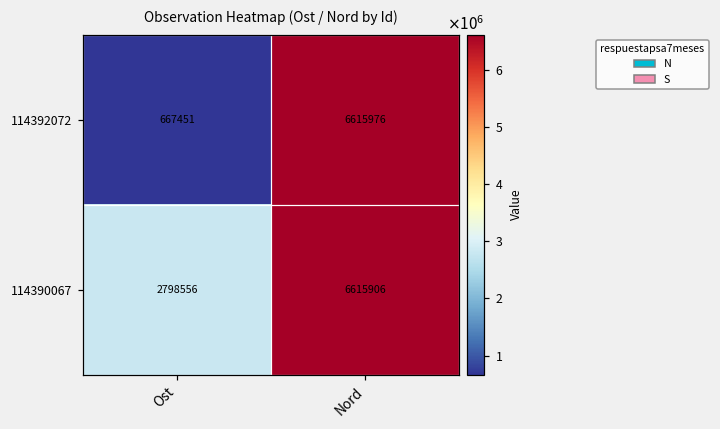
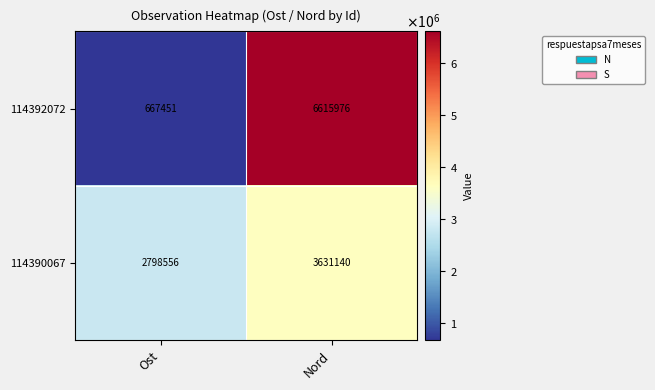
  {
    "114392072": {
      "Ost": 667451,
      "Nord": 6615976
    },
    "114390067": {
      "Ost": 2798556,
-     "Nord": 6615906
+     "Nord": 3631140
    }
  }
